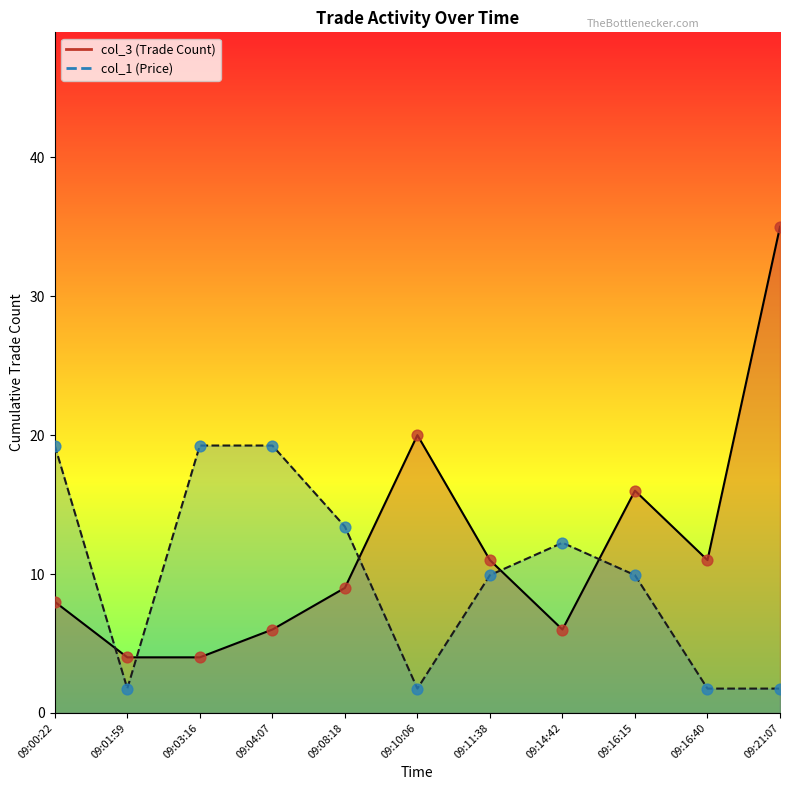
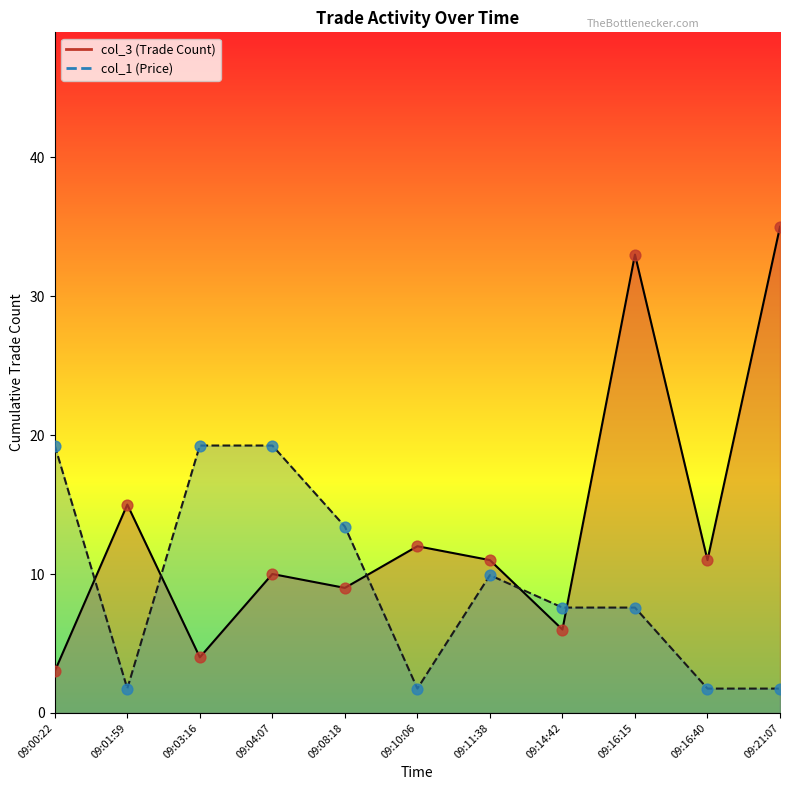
  {
    "col_3 (Trade Count)": {
-     "09:00:22": 8,
-     "09:01:59": 4,
+     "09:00:22": 3,
+     "09:01:59": 15,
      "09:03:16": 4,
-     "09:04:07": 6,
+     "09:04:07": 10,
      "09:08:18": 9,
-     "09:10:06": 20,
+     "09:10:06": 12,
      "09:11:38": 11,
      "09:14:42": 6,
-     "09:16:15": 16,
+     "09:16:15": 33,
      "09:16:40": 11,
      "09:21:07": 35
    },
    "col_1 (Price)": {
      "09:00:22": 19.3,
      "09:01:59": 1.8,
      "09:03:16": 19.3,
      "09:04:07": 19.3,
      "09:08:18": 13.4,
      "09:10:06": 1.8,
      "09:11:38": 9.9,
-     "09:14:42": 12.3,
-     "09:16:15": 9.9,
+     "09:14:42": 7.6,
+     "09:16:15": 7.6,
      "09:16:40": 1.8,
      "09:21:07": 1.8
    }
  }
